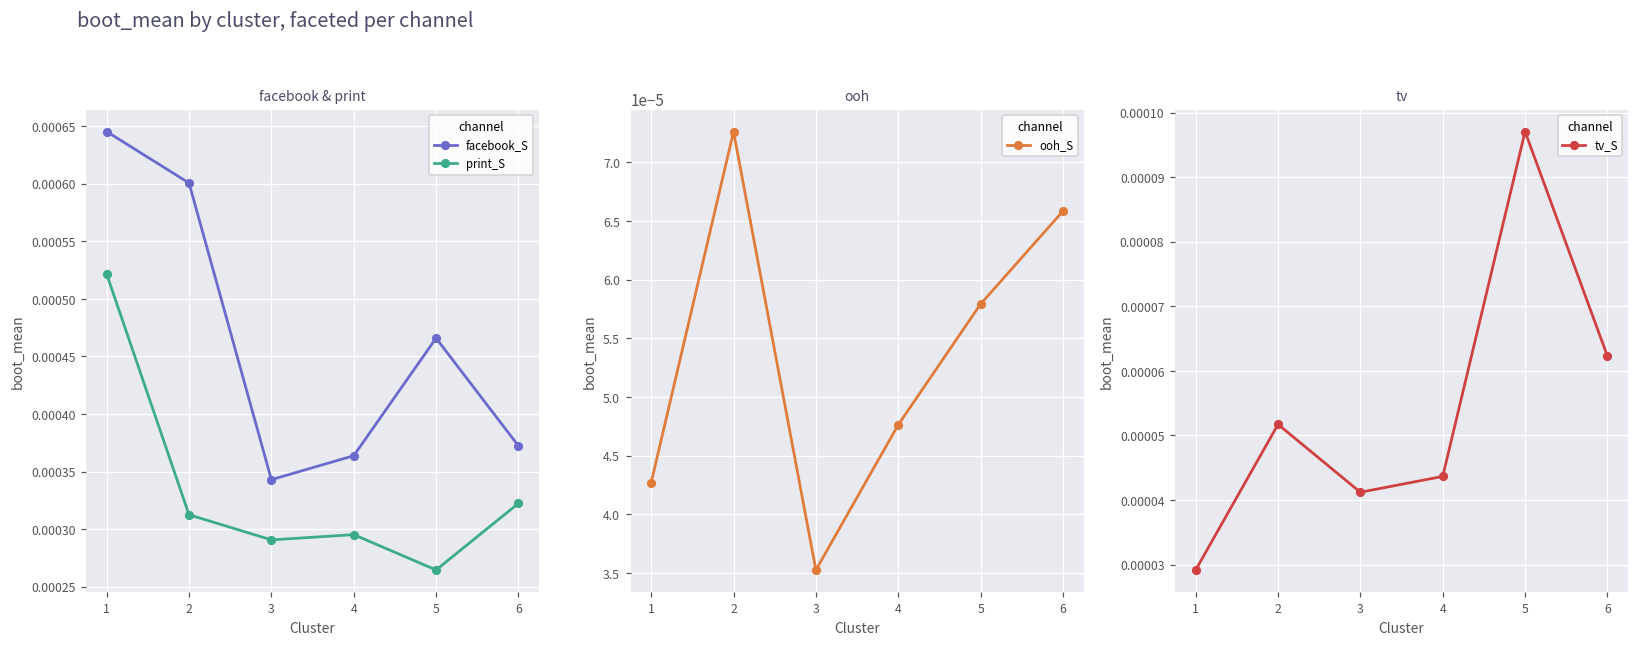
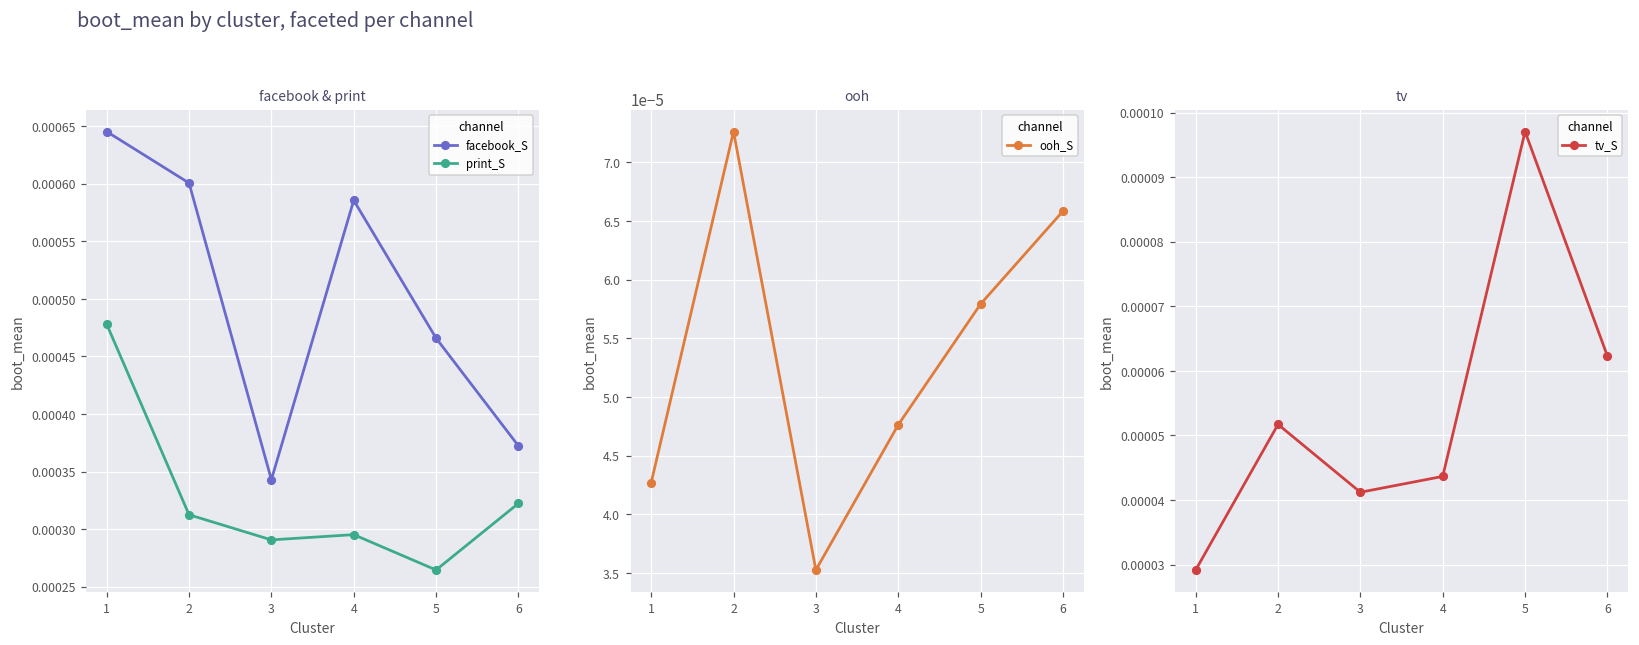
  {
    "facebook & print": {
      "facebook_S": {
        "1": 0.000645,
        "2": 0.000601,
        "3": 0.000343,
-       "4": 0.000364,
+       "4": 0.000586,
        "5": 0.000466,
        "6": 0.000372
      },
      "print_S": {
-       "1": 0.000521,
+       "1": 0.000478,
        "2": 0.000313,
        "3": 0.000291,
        "4": 0.000295,
        "5": 0.000265,
        "6": 0.000322
      }
    },
    "ooh": {
      "1": 0.0000427,
      "2": 0.0000726,
      "3": 0.0000353,
      "4": 0.0000476,
      "5": 0.0000579,
      "6": 0.0000658
    },
    "tv": {
      "1": 0.000029,
      "2": 0.000052,
      "3": 0.000041,
      "4": 0.000044,
      "5": 0.000097,
      "6": 0.000062
    }
  }
